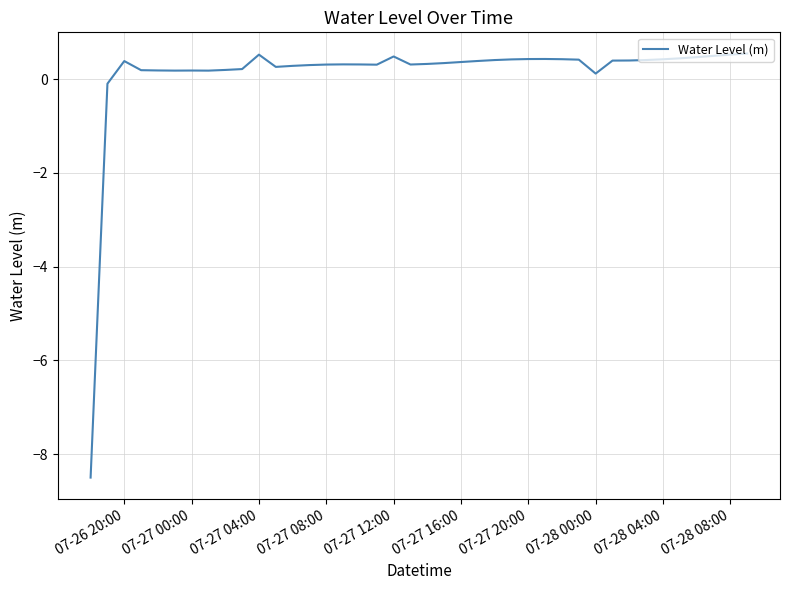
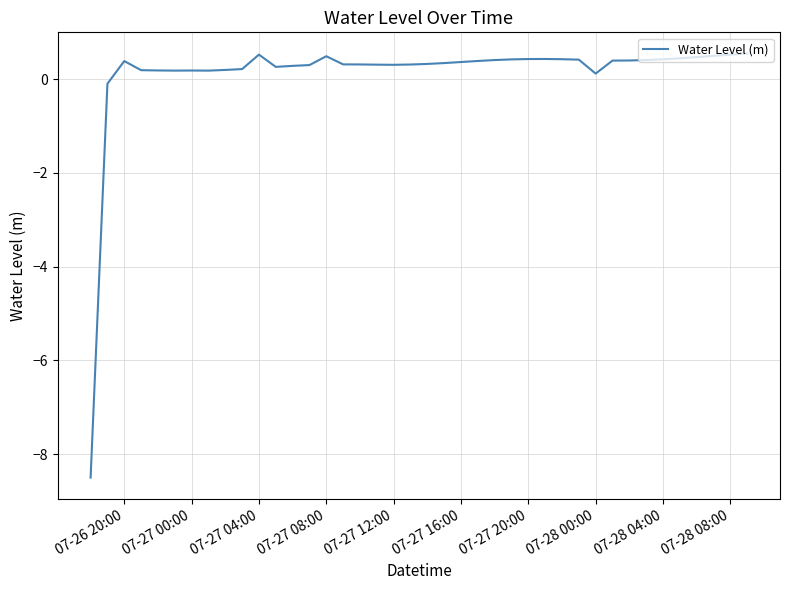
  {
    "07-26 20:00": 0.4,
    "07-27 00:00": 0.2,
    "07-27 04:00": 0.5,
-   "07-27 08:00": 0.3,
-   "07-27 12:00": 0.5,
+   "07-27 08:00": 0.5,
+   "07-27 12:00": 0.3,
    "07-27 16:00": 0.4,
    "07-27 20:00": 0.4,
    "07-28 00:00": 0.1
  }
